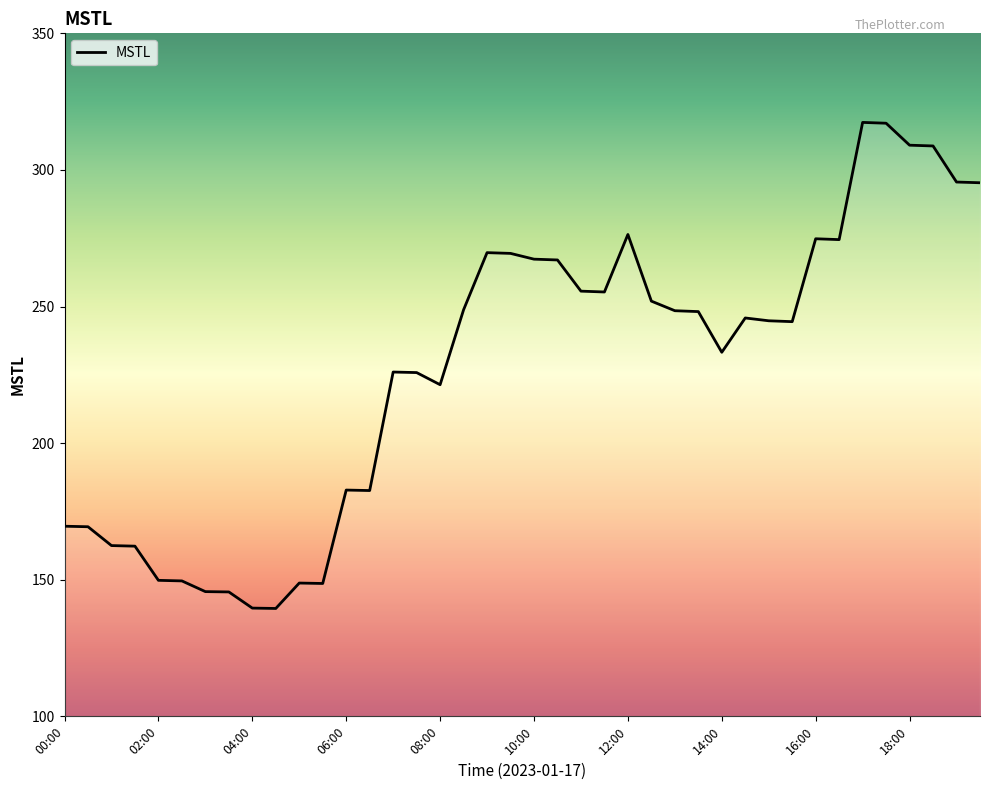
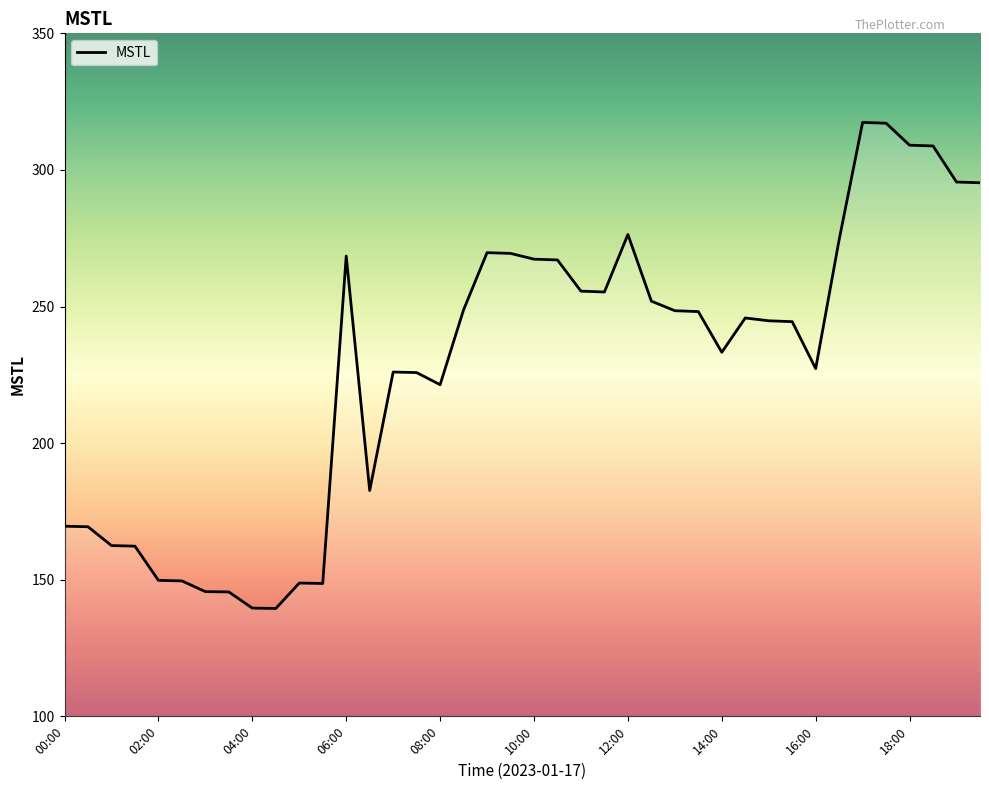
  {
    "00:00": 170,
    "02:00": 150,
    "04:00": 140,
-   "06:00": 183,
+   "06:00": 268,
    "08:00": 221,
    "10:00": 267,
    "12:00": 276,
    "14:00": 233,
-   "16:00": 275,
+   "16:00": 227,
    "18:00": 309
  }
